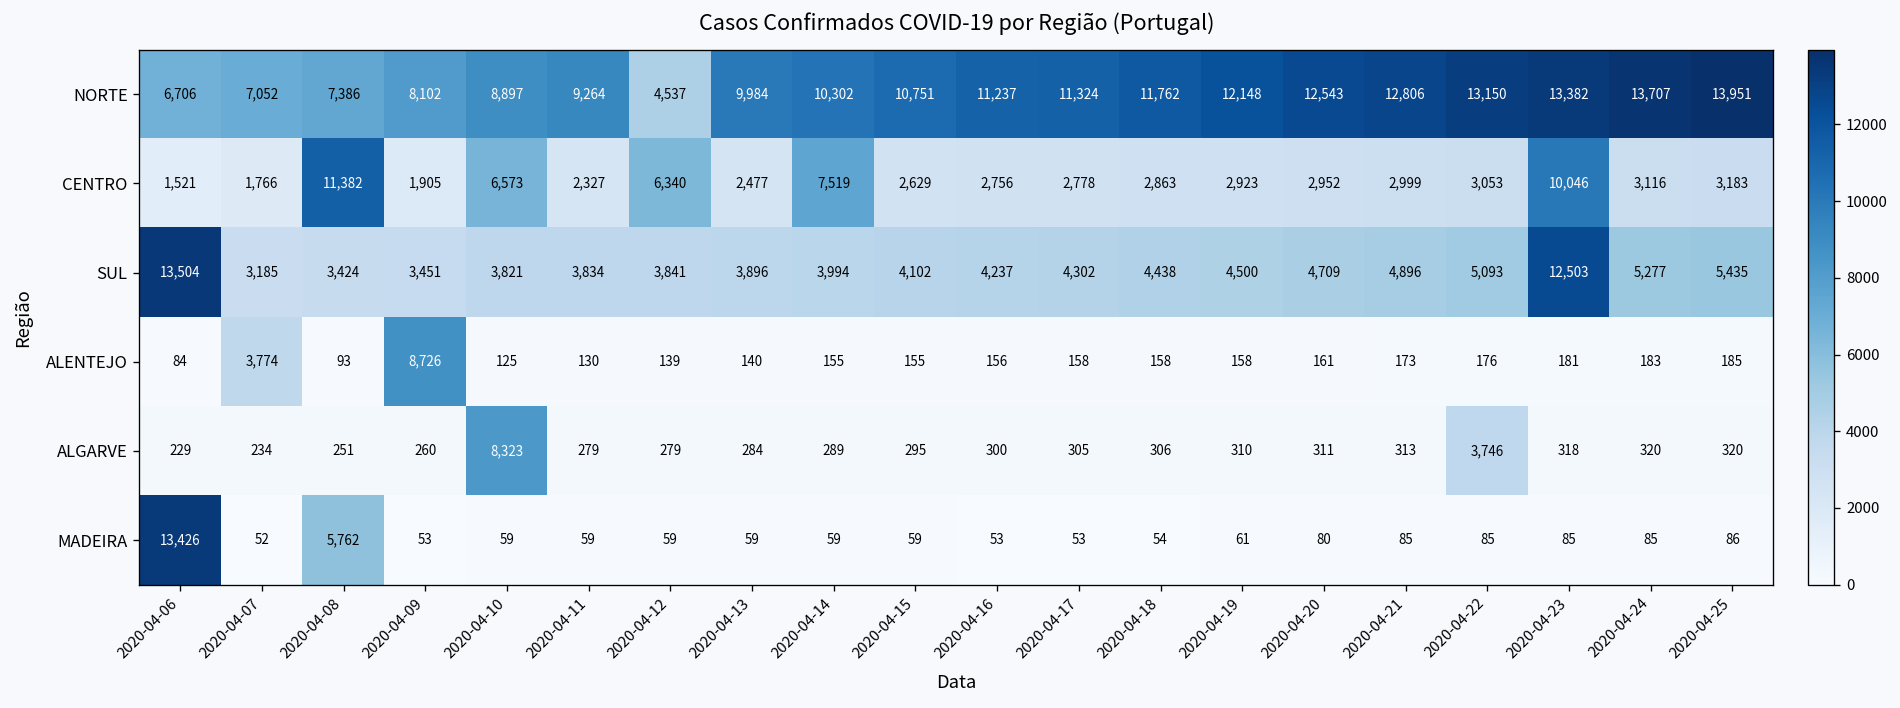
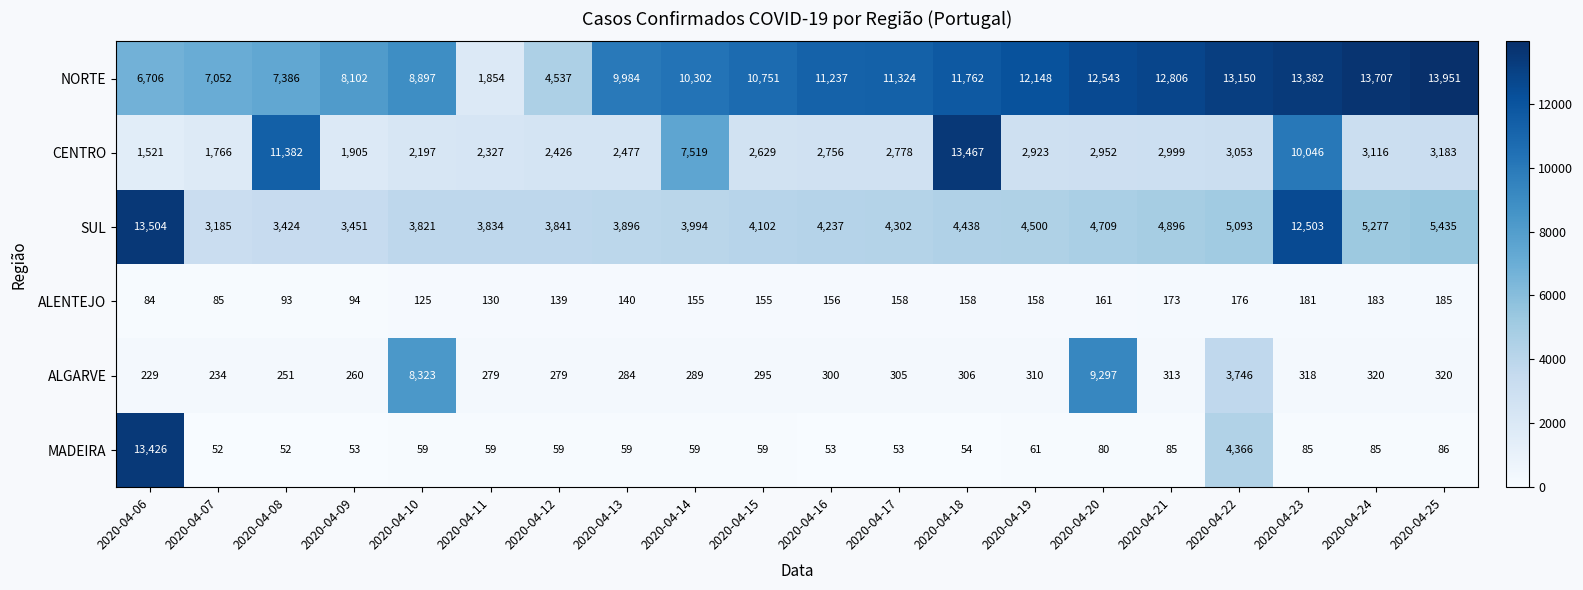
  {
    "NORTE": {
      "2020-04-06": "6,706",
      "2020-04-07": "7,052",
      "2020-04-08": "7,386",
      "2020-04-09": "8,102",
      "2020-04-10": "8,897",
-     "2020-04-11": "9,264",
+     "2020-04-11": "1,854",
      "2020-04-12": "4,537",
      "2020-04-13": "9,984",
      "2020-04-14": "10,302",
      "2020-04-15": "10,751",
      "2020-04-16": "11,237",
      "2020-04-17": "11,324",
      "2020-04-18": "11,762",
      "2020-04-19": "12,148",
      "2020-04-20": "12,543",
      "2020-04-21": "12,806",
      "2020-04-22": "13,150",
      "2020-04-23": "13,382",
      "2020-04-24": "13,707",
      "2020-04-25": "13,951"
    },
    "CENTRO": {
      "2020-04-06": "1,521",
      "2020-04-07": "1,766",
      "2020-04-08": "11,382",
      "2020-04-09": "1,905",
-     "2020-04-10": "6,573",
+     "2020-04-10": "2,197",
      "2020-04-11": "2,327",
-     "2020-04-12": "6,340",
+     "2020-04-12": "2,426",
      "2020-04-13": "2,477",
      "2020-04-14": "7,519",
      "2020-04-15": "2,629",
      "2020-04-16": "2,756",
      "2020-04-17": "2,778",
-     "2020-04-18": "2,863",
+     "2020-04-18": "13,467",
      "2020-04-19": "2,923",
      "2020-04-20": "2,952",
      "2020-04-21": "2,999",
      "2020-04-22": "3,053",
      "2020-04-23": "10,046",
      "2020-04-24": "3,116",
      "2020-04-25": "3,183"
    },
    "SUL": {
      "2020-04-06": "13,504",
      "2020-04-07": "3,185",
      "2020-04-08": "3,424",
      "2020-04-09": "3,451",
      "2020-04-10": "3,821",
      "2020-04-11": "3,834",
      "2020-04-12": "3,841",
      "2020-04-13": "3,896",
      "2020-04-14": "3,994",
      "2020-04-15": "4,102",
      "2020-04-16": "4,237",
      "2020-04-17": "4,302",
      "2020-04-18": "4,438",
      "2020-04-19": "4,500",
      "2020-04-20": "4,709",
      "2020-04-21": "4,896",
      "2020-04-22": "5,093",
      "2020-04-23": "12,503",
      "2020-04-24": "5,277",
      "2020-04-25": "5,435"
    },
    "ALENTEJO": {
      "2020-04-06": "84",
-     "2020-04-07": "3,774",
+     "2020-04-07": "85",
      "2020-04-08": "93",
-     "2020-04-09": "8,726",
+     "2020-04-09": "94",
      "2020-04-10": "125",
      "2020-04-11": "130",
      "2020-04-12": "139",
      "2020-04-13": "140",
      "2020-04-14": "155",
      "2020-04-15": "155",
      "2020-04-16": "156",
      "2020-04-17": "158",
      "2020-04-18": "158",
      "2020-04-19": "158",
      "2020-04-20": "161",
      "2020-04-21": "173",
      "2020-04-22": "176",
      "2020-04-23": "181",
      "2020-04-24": "183",
      "2020-04-25": "185"
    },
    "ALGARVE": {
      "2020-04-06": "229",
      "2020-04-07": "234",
      "2020-04-08": "251",
      "2020-04-09": "260",
      "2020-04-10": "8,323",
      "2020-04-11": "279",
      "2020-04-12": "279",
      "2020-04-13": "284",
      "2020-04-14": "289",
      "2020-04-15": "295",
      "2020-04-16": "300",
      "2020-04-17": "305",
      "2020-04-18": "306",
      "2020-04-19": "310",
-     "2020-04-20": "311",
+     "2020-04-20": "9,297",
      "2020-04-21": "313",
      "2020-04-22": "3,746",
      "2020-04-23": "318",
      "2020-04-24": "320",
      "2020-04-25": "320"
    },
    "MADEIRA": {
      "2020-04-06": "13,426",
      "2020-04-07": "52",
-     "2020-04-08": "5,762",
+     "2020-04-08": "52",
      "2020-04-09": "53",
      "2020-04-10": "59",
      "2020-04-11": "59",
      "2020-04-12": "59",
      "2020-04-13": "59",
      "2020-04-14": "59",
      "2020-04-15": "59",
      "2020-04-16": "53",
      "2020-04-17": "53",
      "2020-04-18": "54",
      "2020-04-19": "61",
      "2020-04-20": "80",
      "2020-04-21": "85",
-     "2020-04-22": "85",
+     "2020-04-22": "4,366",
      "2020-04-23": "85",
      "2020-04-24": "85",
      "2020-04-25": "86"
    }
  }
